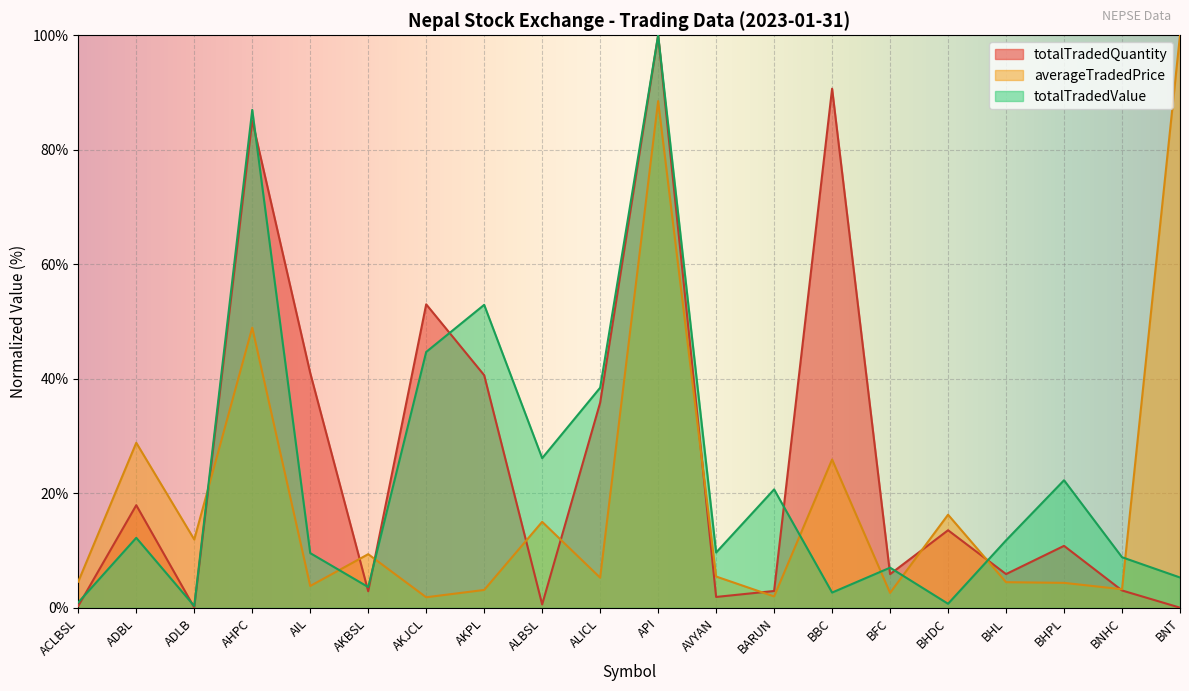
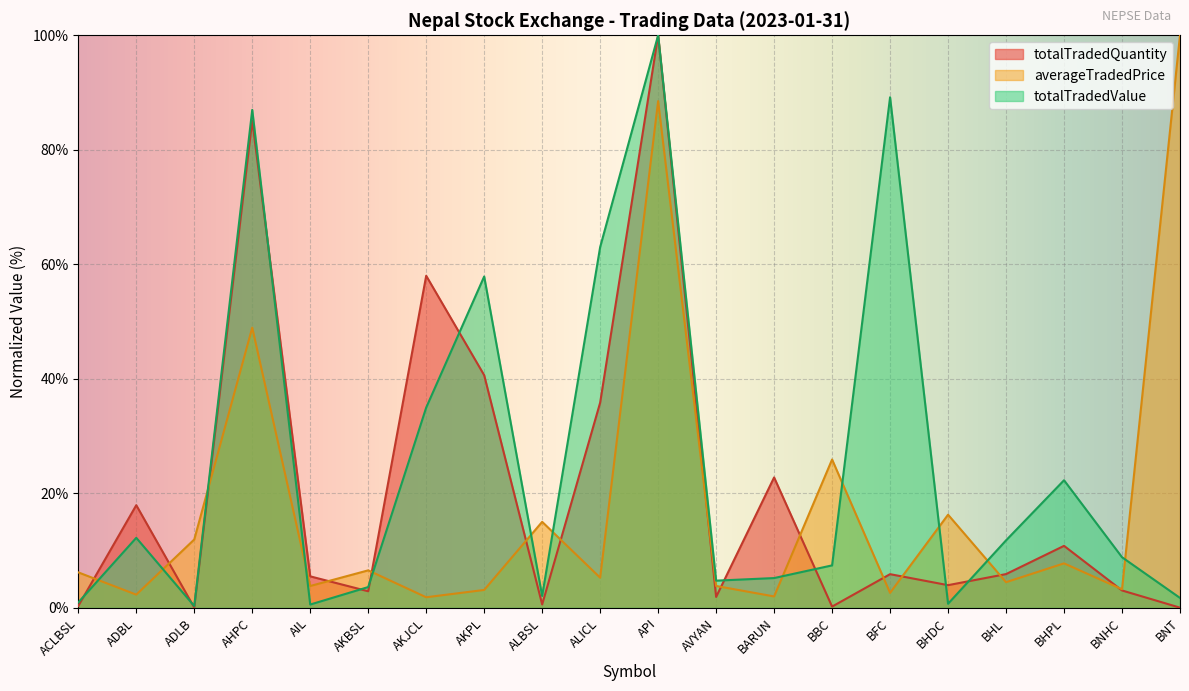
  {
    "totalTradedQuantity": {
      "ACLBSL": "0%",
      "ADBL": "18%",
      "AHPC": "85%",
-     "AIL": "41%",
+     "AIL": "6%",
      "AKBSL": "3%",
-     "AKJCL": "53%",
+     "AKJCL": "58%",
      "AKPL": "41%",
      "ALBSL": "1%",
      "ALICL": "36%",
      "AVYAN": "2%",
-     "BARUN": "3%",
-     "BBC": "91%",
+     "BARUN": "23%",
+     "BBC": "0%",
      "BFC": "6%",
-     "BHDC": "14%",
+     "BHDC": "4%",
      "BHL": "6%",
      "BHPL": "11%",
      "BNT": "0%"
    },
    "averageTradedPrice": {
-     "ACLBSL": "5%",
-     "ADBL": "29%",
+     "ACLBSL": "6%",
+     "ADBL": "2%",
      "ADLB": "12%",
      "AHPC": "49%",
      "AIL": "4%",
-     "AKBSL": "9%",
+     "AKBSL": "7%",
      "AKJCL": "2%",
      "AKPL": "3%",
      "ALBSL": "15%",
      "ALICL": "5%",
      "API": "89%",
-     "AVYAN": "5%",
+     "AVYAN": "4%",
      "BARUN": "2%",
      "BBC": "26%",
      "BFC": "3%",
      "BHDC": "16%",
      "BHL": "4%",
-     "BHPL": "4%",
+     "BHPL": "8%",
      "BNT": "100%"
    },
    "totalTradedValue": {
      "ACLBSL": "1%",
      "ADBL": "12%",
      "AHPC": "87%",
-     "AIL": "10%",
+     "AIL": "1%",
      "AKBSL": "4%",
-     "AKJCL": "45%",
-     "AKPL": "53%",
-     "ALBSL": "26%",
-     "ALICL": "38%",
-     "AVYAN": "10%",
-     "BARUN": "21%",
-     "BBC": "3%",
-     "BFC": "7%",
+     "AKJCL": "35%",
+     "AKPL": "58%",
+     "ALBSL": "2%",
+     "ALICL": "63%",
+     "AVYAN": "5%",
+     "BARUN": "5%",
+     "BBC": "7%",
+     "BFC": "89%",
      "BHDC": "1%",
      "BHL": "12%",
      "BHPL": "22%",
      "BNHC": "9%",
-     "BNT": "5%"
+     "BNT": "2%"
    }
  }
